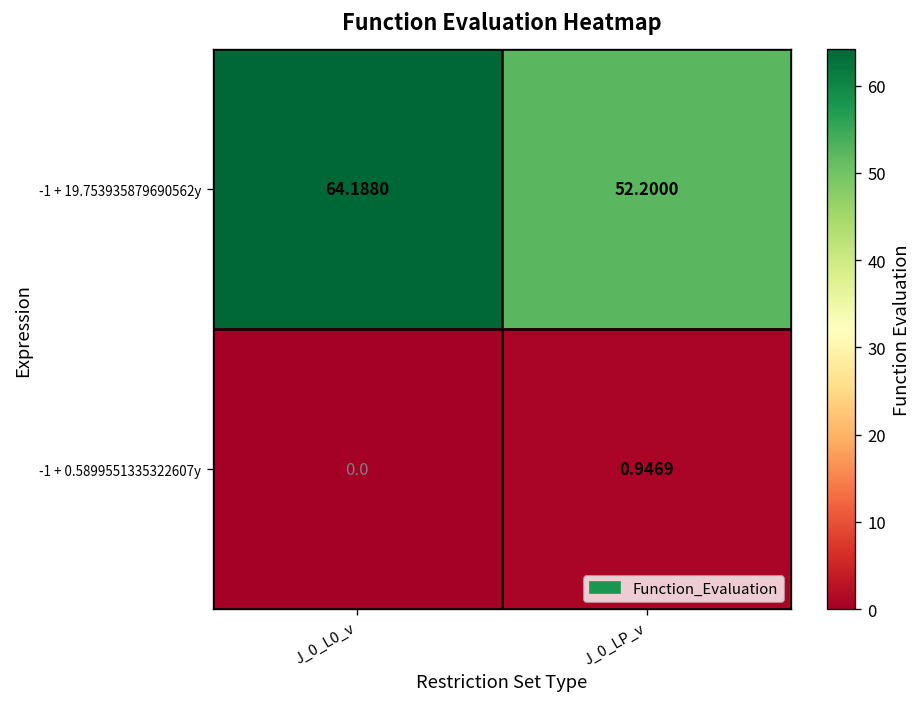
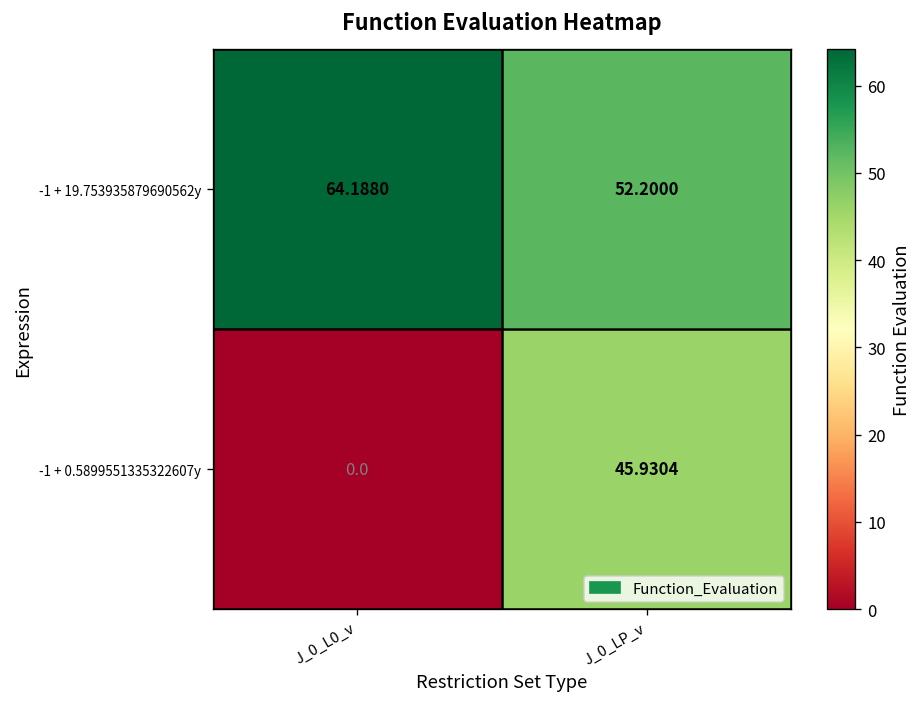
  {
    "-1 + 19.753935879690562y": {
      "J_0_L0_v": 64.1880,
      "J_0_LP_v": 52.2000
    },
    "-1 + 0.5899551335322607y": {
      "J_0_L0_v": 0.0,
-     "J_0_LP_v": 0.9469
+     "J_0_LP_v": 45.9304
    }
  }
